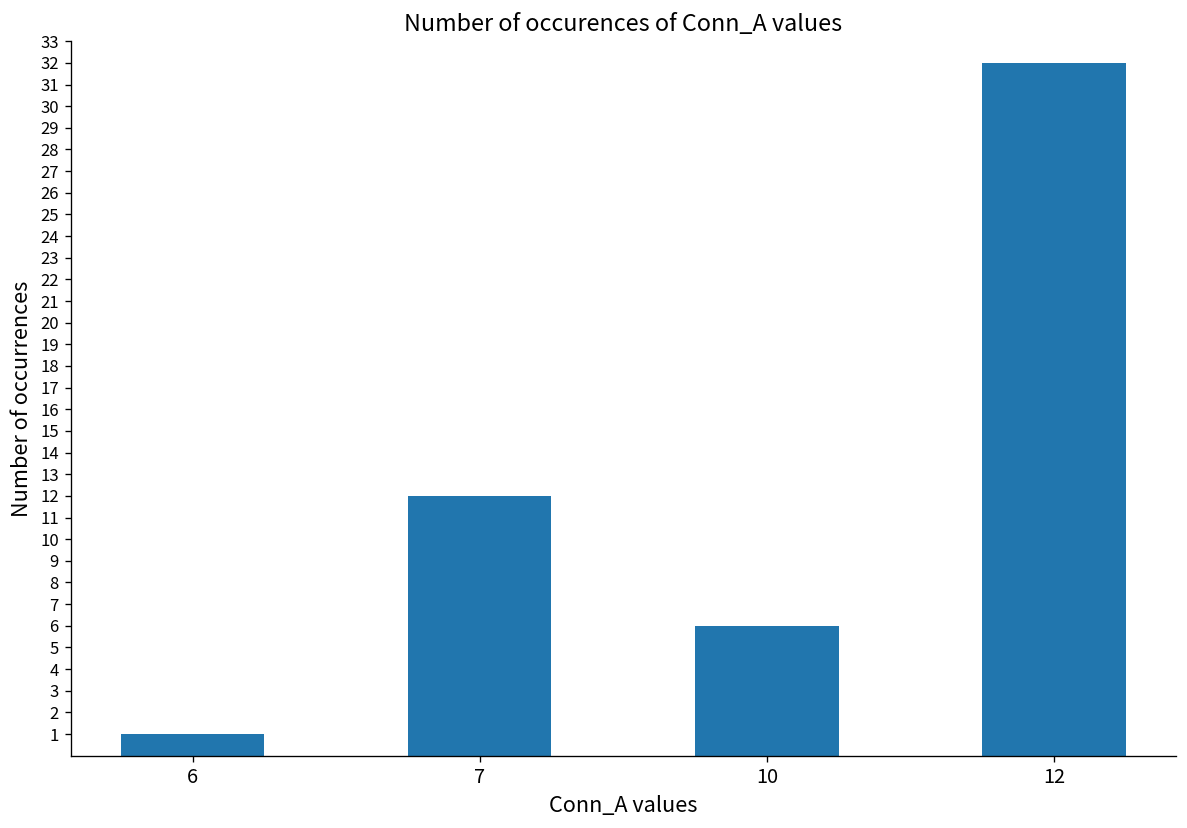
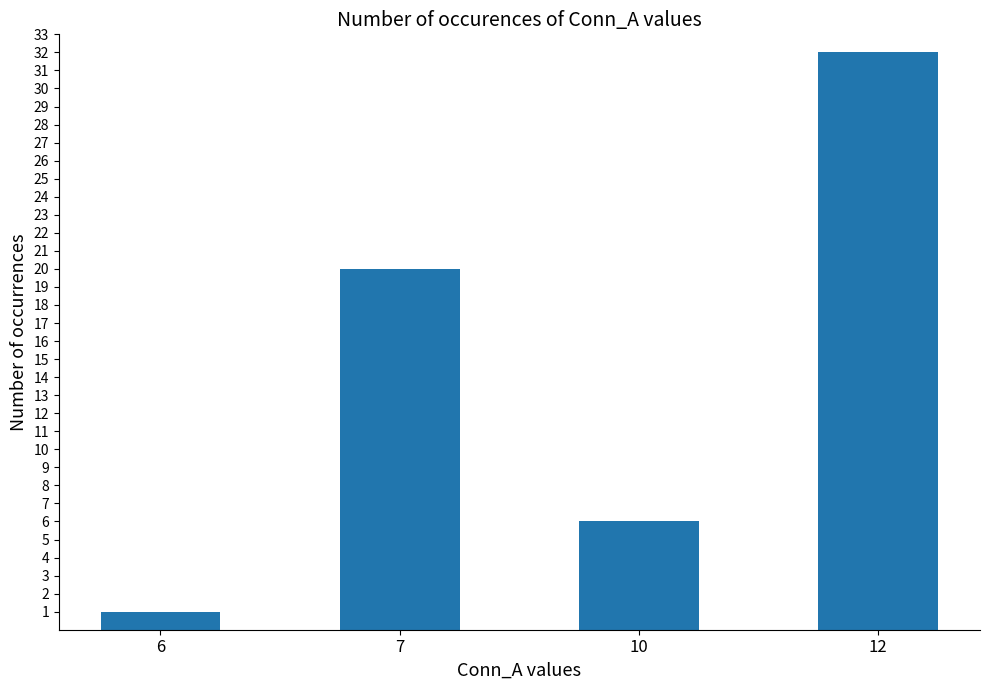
  {
    "6": 1,
-   "7": 12,
+   "7": 20,
    "10": 6,
    "12": 32
  }
